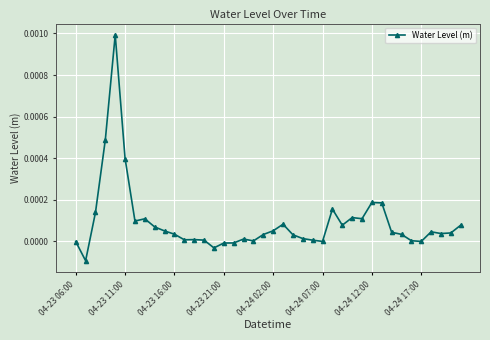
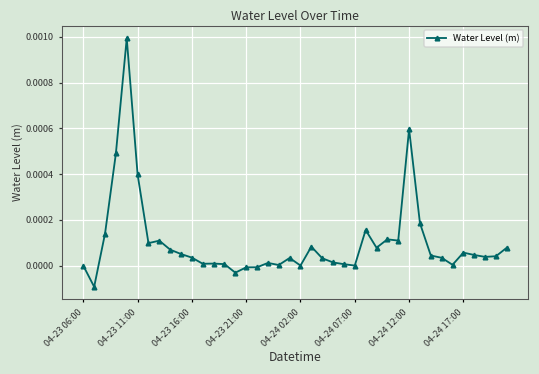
  {
    "04-23 06:00": 0.00000,
    "04-23 11:00": 0.00040,
    "04-23 16:00": 0.00003,
    "04-23 21:00": -0.00001,
-   "04-24 02:00": 0.0001,
+   "04-24 02:00": 0.0000,
    "04-24 07:00": 0.00000,
-   "04-24 12:00": 0.00019,
-   "04-24 17:00": 0.0000
+   "04-24 12:00": 0.00060,
+   "04-24 17:00": 0.0001
  }
